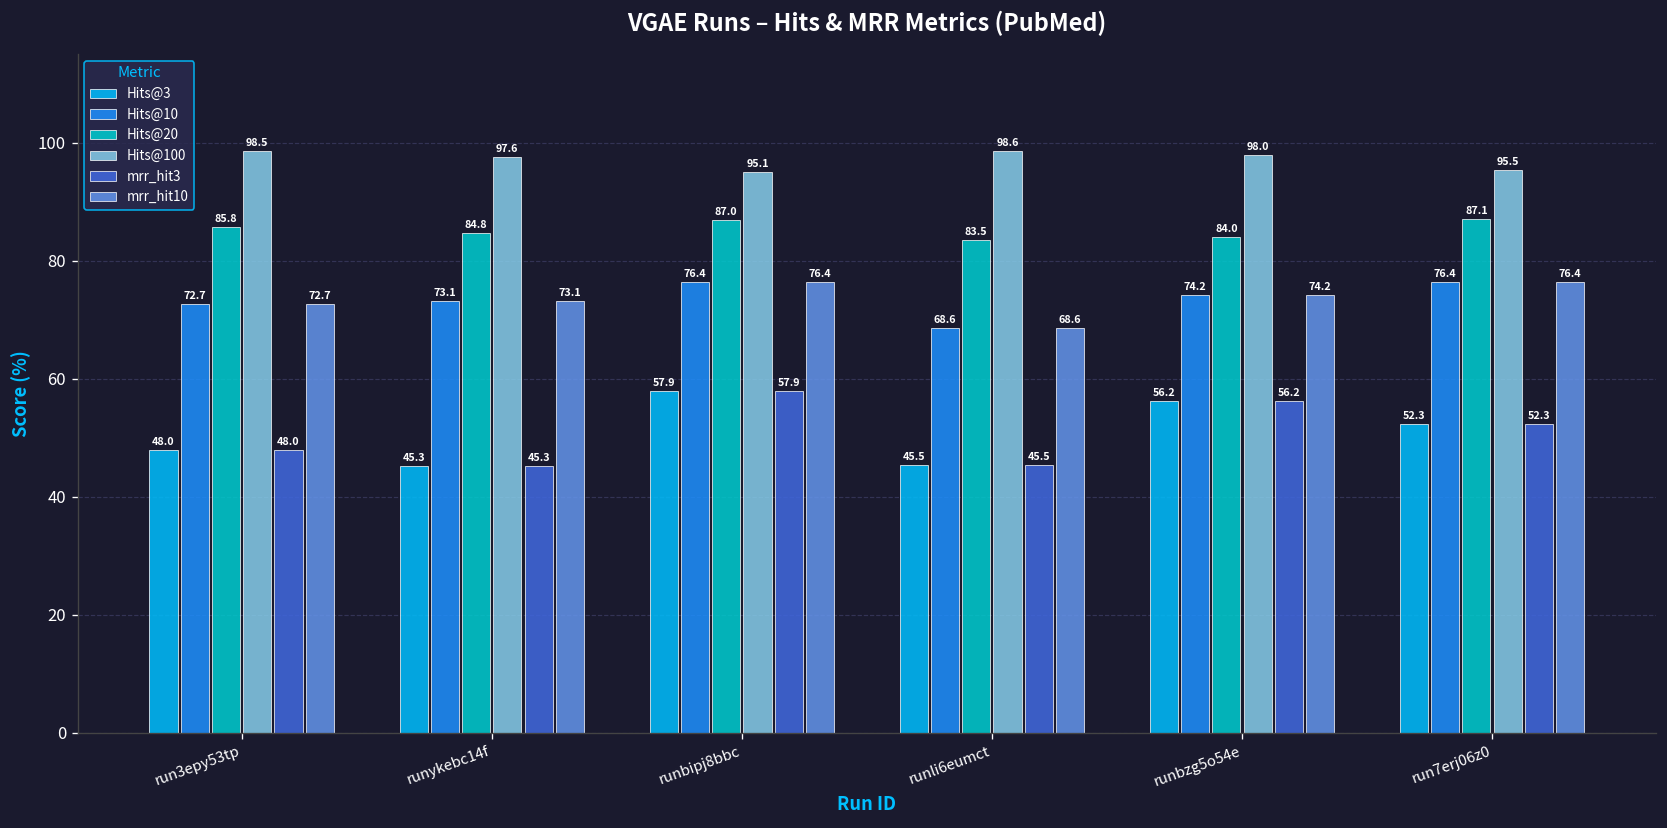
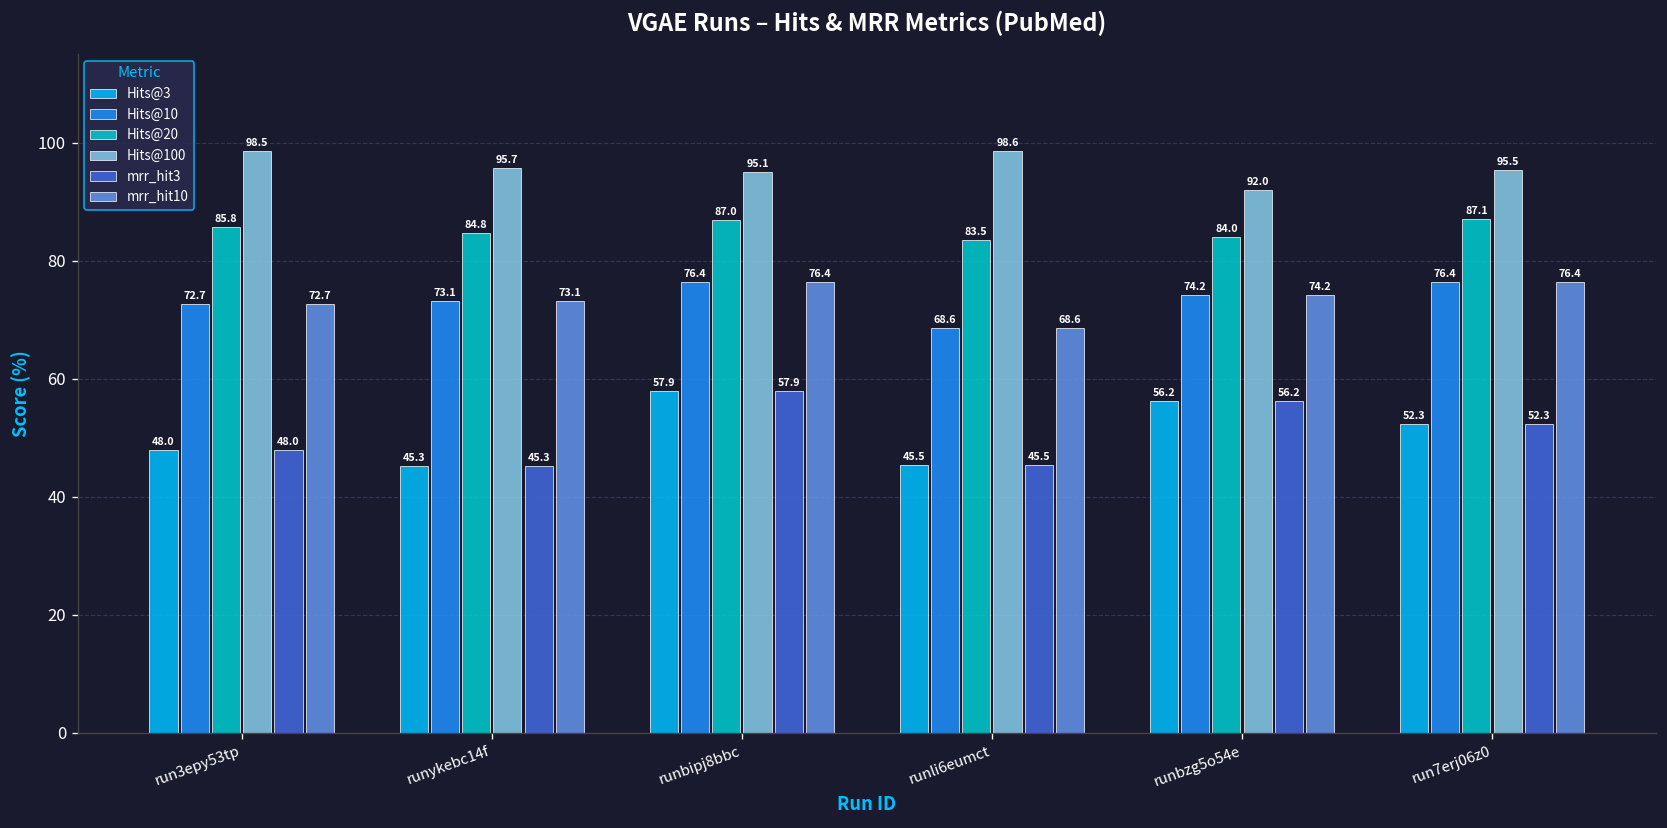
  {
    "Hits@100": {
      "run3epy53tp": 98.5,
-     "runykebc14f": 97.6,
+     "runykebc14f": 95.7,
      "runbipj8bbc": 95.1,
      "runli6eumct": 98.6,
-     "runbzg5o54e": 98.0,
+     "runbzg5o54e": 92.0,
      "run7erj06z0": 95.5
    }
  }
